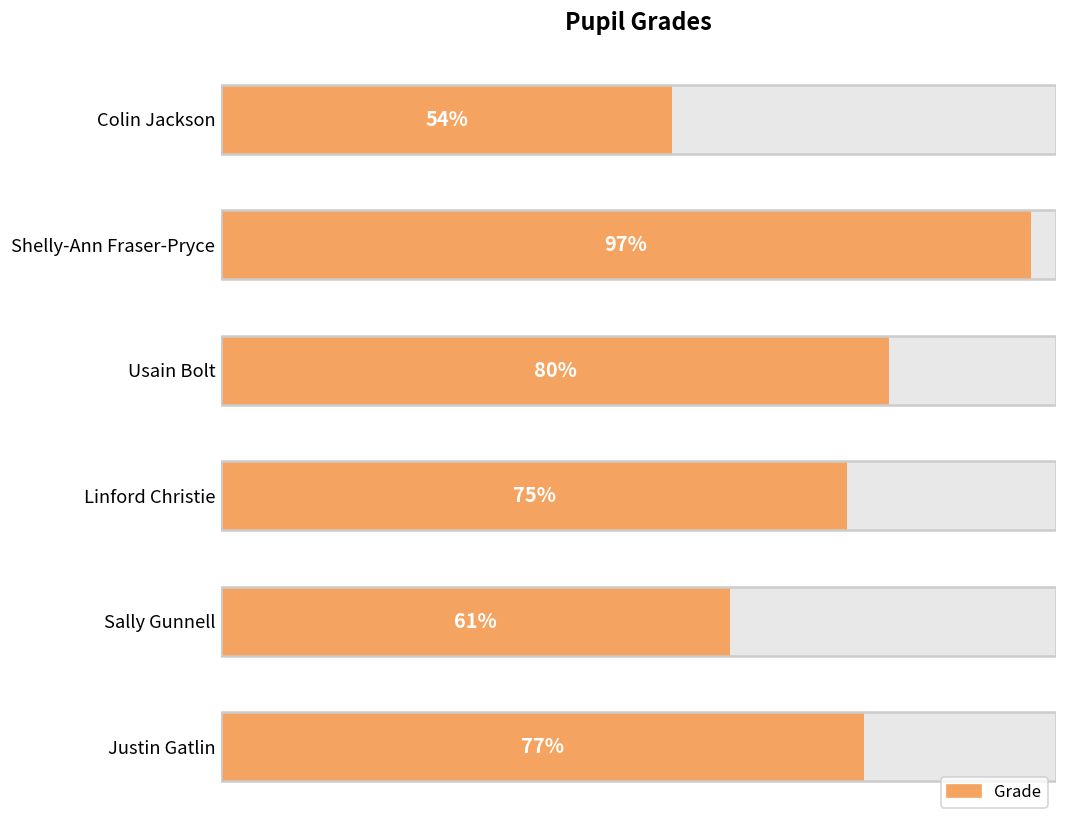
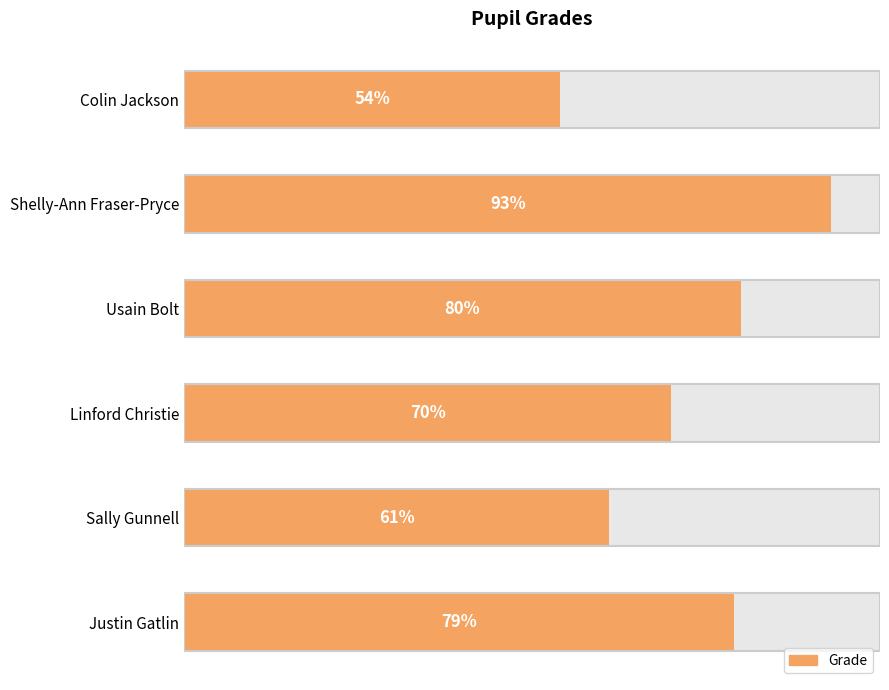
  {
    "Grade": {
-     "Shelly-Ann Fraser-Pryce": "97%",
-     "Linford Christie": "75%",
-     "Justin Gatlin": "77%"
+     "Shelly-Ann Fraser-Pryce": "93%",
+     "Linford Christie": "70%",
+     "Justin Gatlin": "79%"
    }
  }
